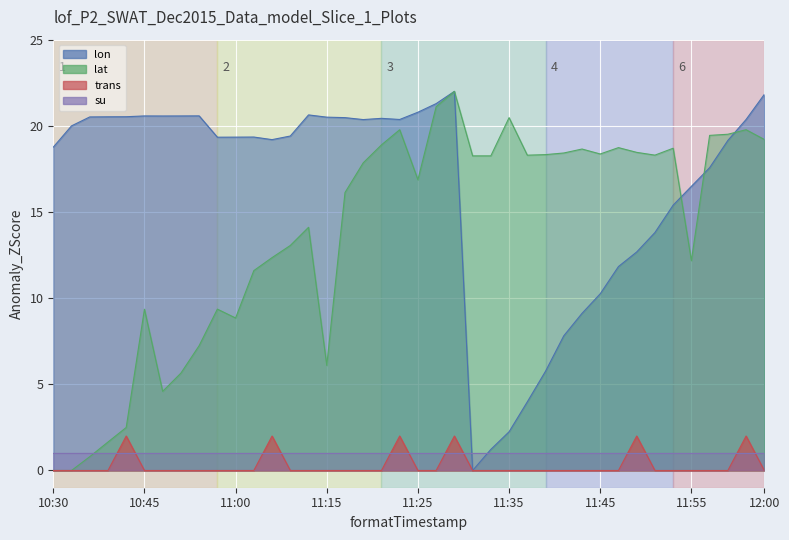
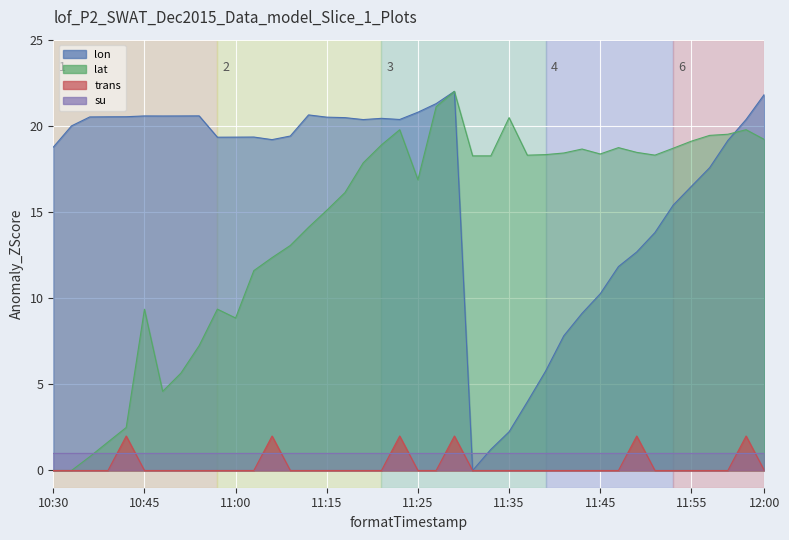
  {
    "lat": {
      "10:45": 9.4,
      "11:00": 8.8,
-     "11:15": 6.1,
+     "11:15": 15.1,
      "11:25": 16.9,
      "11:35": 20.5,
      "11:45": 18.4,
-     "11:55": 12.2,
+     "11:55": 19.1,
      "12:00": 19.2
    },
    "trans": {
      "10:45": 0.0,
      "11:00": 0.0,
      "11:15": 0.0,
      "11:25": 0.0,
      "11:35": 0.0,
      "11:45": 0.0,
      "11:55": 0.0,
      "12:00": 0.0
    }
  }
